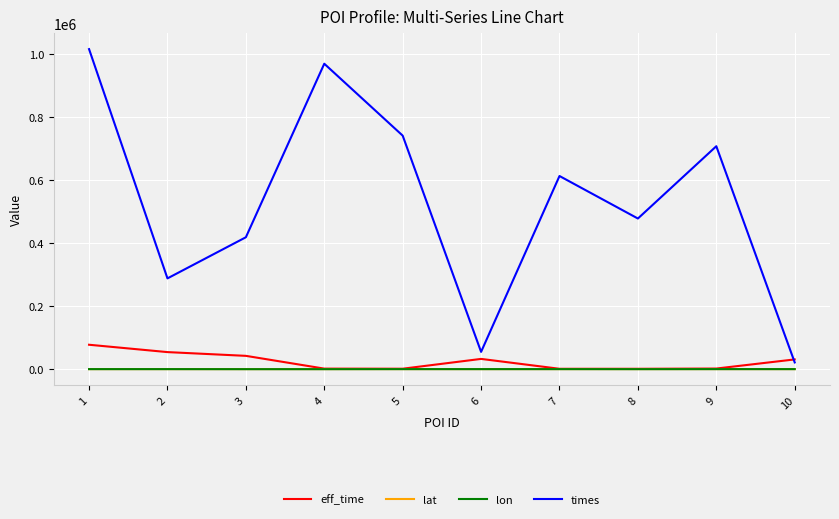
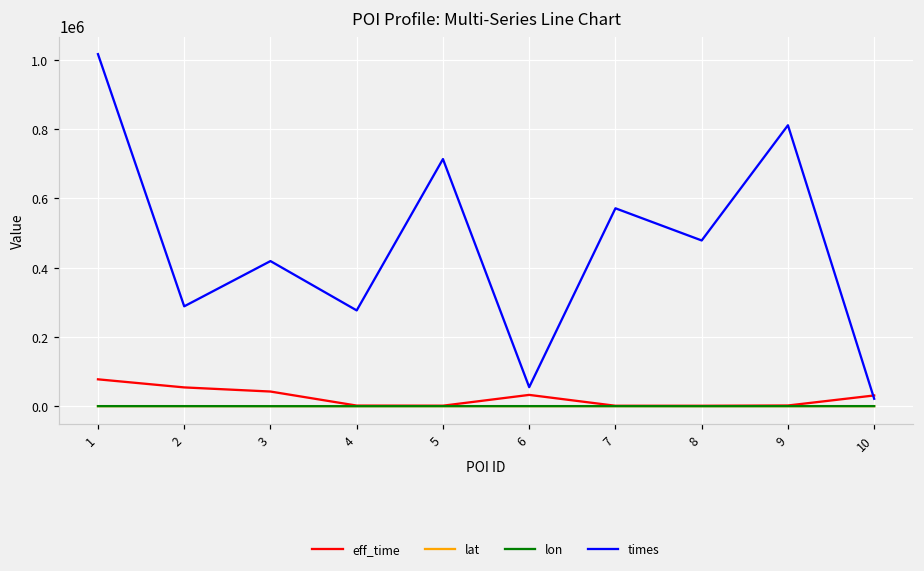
  {
    "eff_time": {
      "1": 80000,
      "2": 50000,
      "3": 40000,
      "6": 30000,
      "10": 30000
    },
    "lon": {
      "1": 0,
      "2": 0,
      "3": 0,
      "6": 0,
      "10": 0
    },
    "times": {
      "1": 1020000,
      "2": 290000,
      "3": 420000,
-     "4": 970000,
-     "5": 740000,
+     "4": 280000,
+     "5": 710000,
      "6": 50000,
-     "7": 610000,
+     "7": 570000,
      "8": 480000,
-     "9": 710000,
+     "9": 810000,
      "10": 20000
    }
  }
